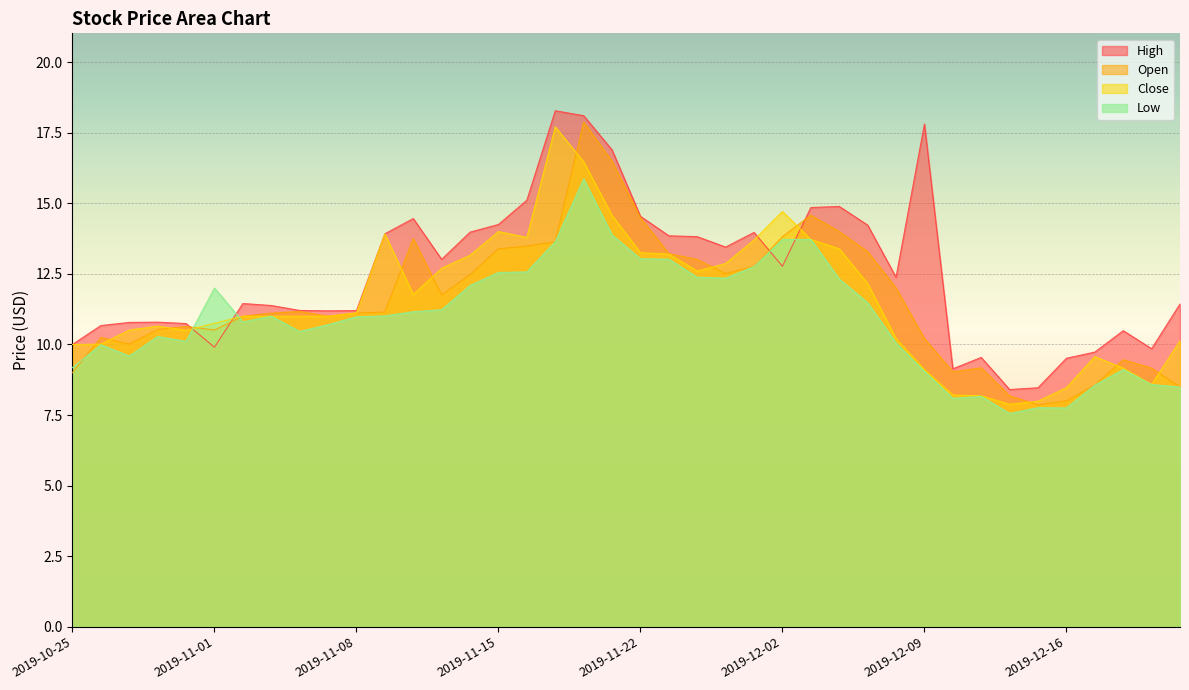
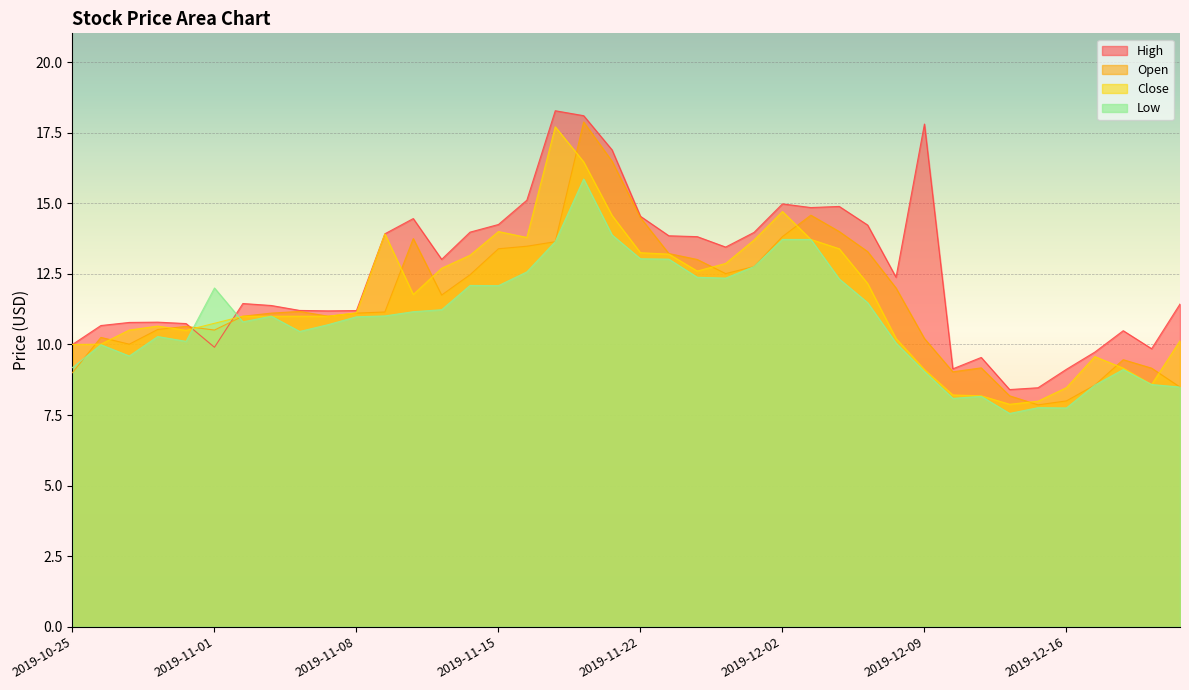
  {
    "High": {
      "2019-11-01": 9.9,
      "2019-11-15": 14.3,
-     "2019-12-02": 12.8,
+     "2019-12-02": 15.0,
      "2019-12-09": 17.8,
-     "2019-12-16": 9.5
+     "2019-12-16": 9.1
    },
    "Low": {
      "2019-10-25": 9.2,
      "2019-11-01": 12.0,
      "2019-11-08": 11.0,
-     "2019-11-15": 12.6,
+     "2019-11-15": 12.1,
      "2019-11-22": 13.0,
      "2019-12-02": 13.7,
      "2019-12-16": 7.8
    }
  }
